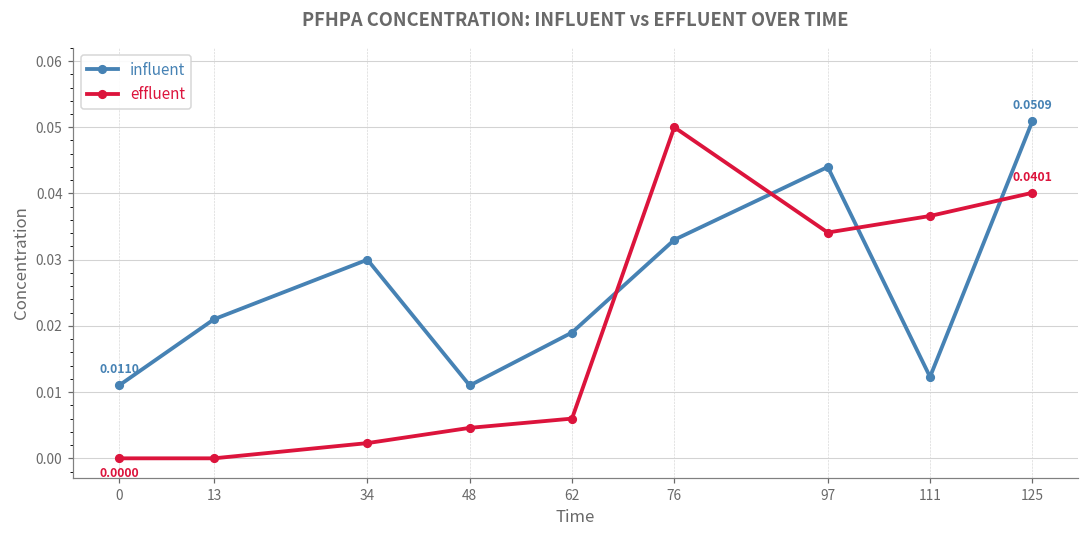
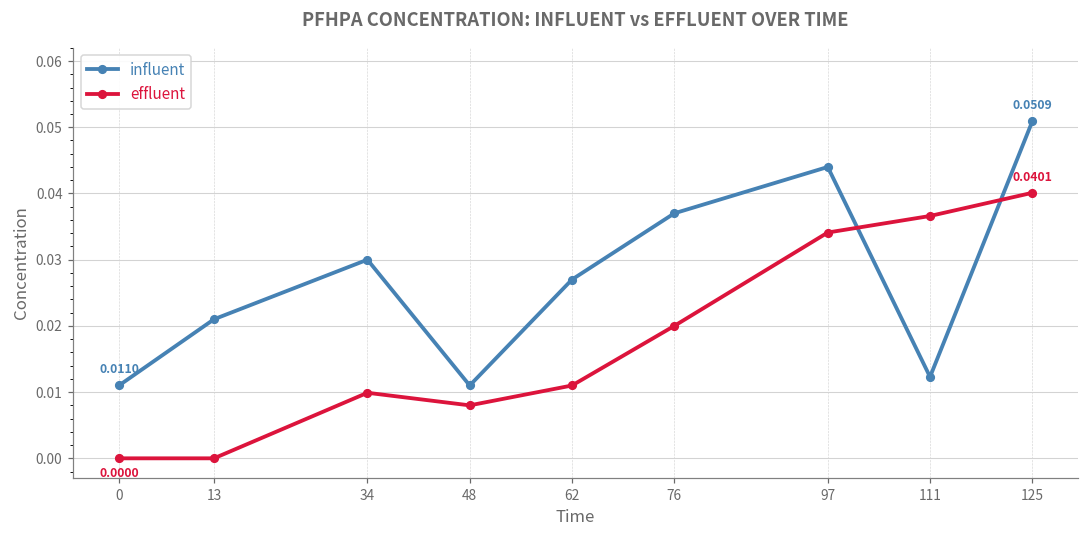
  {
    "influent": {
      "13": 0.021,
      "34": 0.030,
      "48": 0.011,
-     "62": 0.019,
-     "76": 0.033,
+     "62": 0.027,
+     "76": 0.037,
      "97": 0.044,
      "111": 0.012
    },
    "effluent": {
      "13": 0.000,
-     "34": 0.002,
-     "48": 0.005,
-     "62": 0.006,
-     "76": 0.05,
+     "34": 0.010,
+     "48": 0.008,
+     "62": 0.011,
+     "76": 0.02,
      "97": 0.034,
      "111": 0.037
    }
  }
